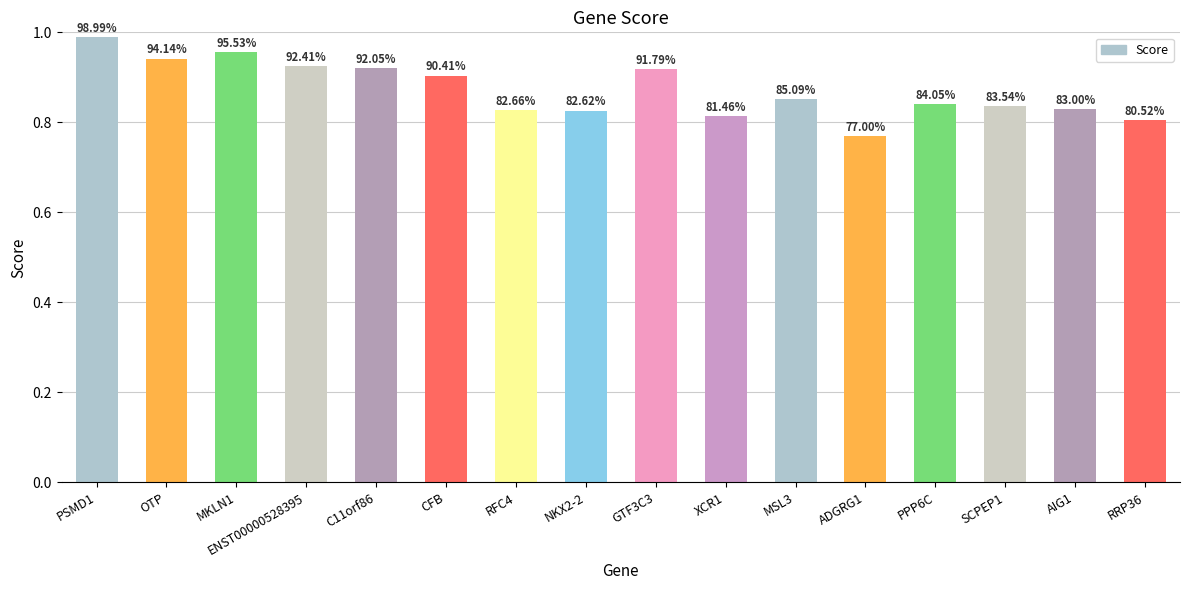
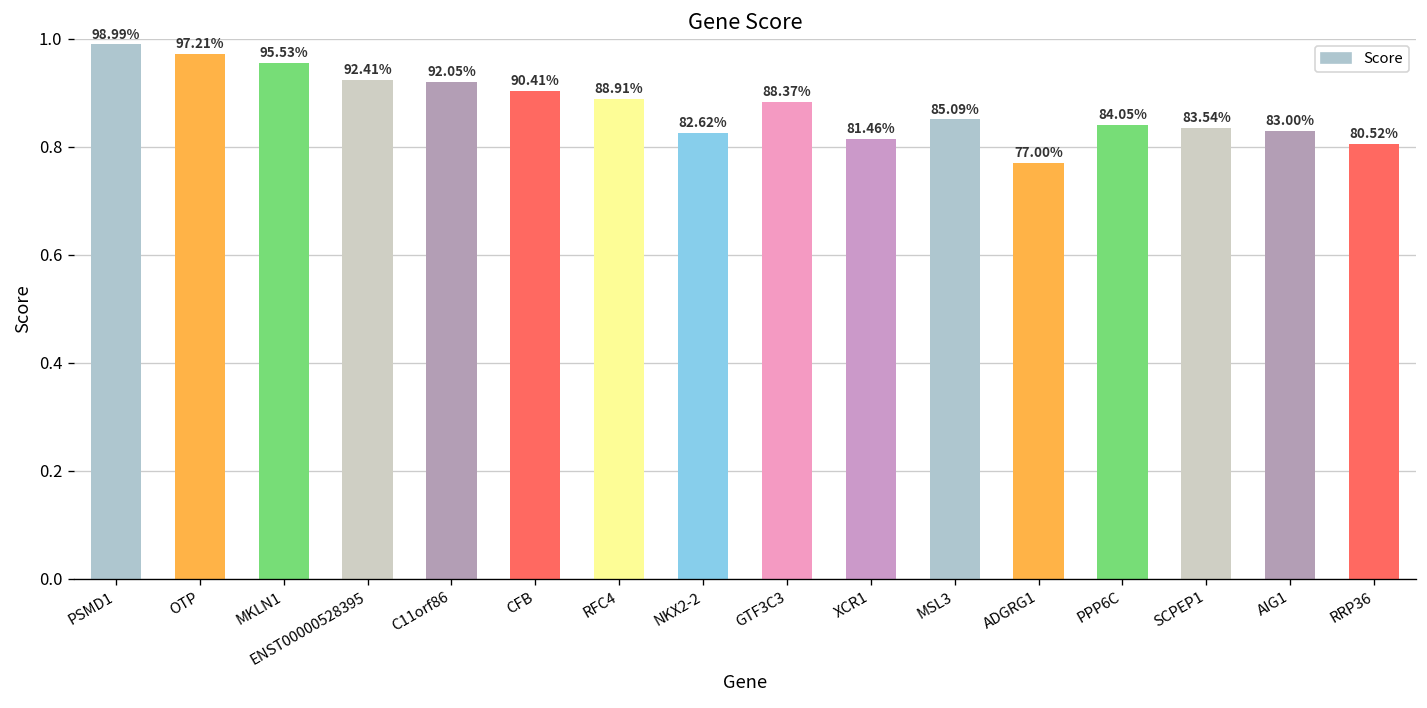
  {
    "PSMD1": "98.99%",
-   "OTP": "94.14%",
+   "OTP": "97.21%",
    "MKLN1": "95.53%",
    "ENST00000528395": "92.41%",
    "C11orf86": "92.05%",
    "CFB": "90.41%",
-   "RFC4": "82.66%",
+   "RFC4": "88.91%",
    "NKX2-2": "82.62%",
-   "GTF3C3": "91.79%",
+   "GTF3C3": "88.37%",
    "XCR1": "81.46%",
    "MSL3": "85.09%",
    "ADGRG1": "77.00%",
    "PPP6C": "84.05%",
    "SCPEP1": "83.54%",
    "AIG1": "83.00%",
    "RRP36": "80.52%"
  }
